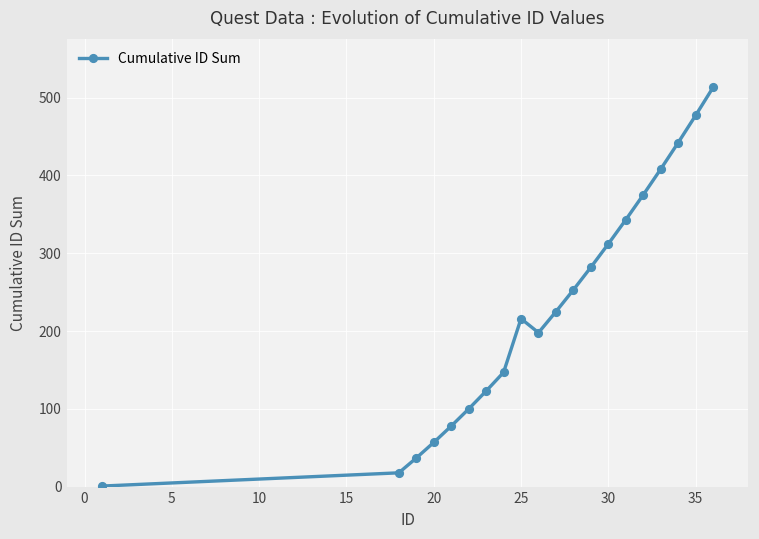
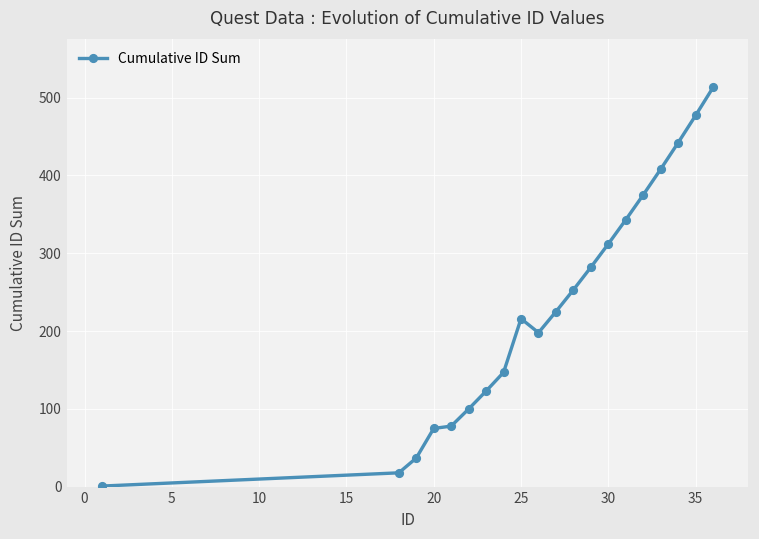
  {
-   "20": 60,
+   "20": 80,
    "25": 220,
    "30": 310,
    "35": 480
  }
